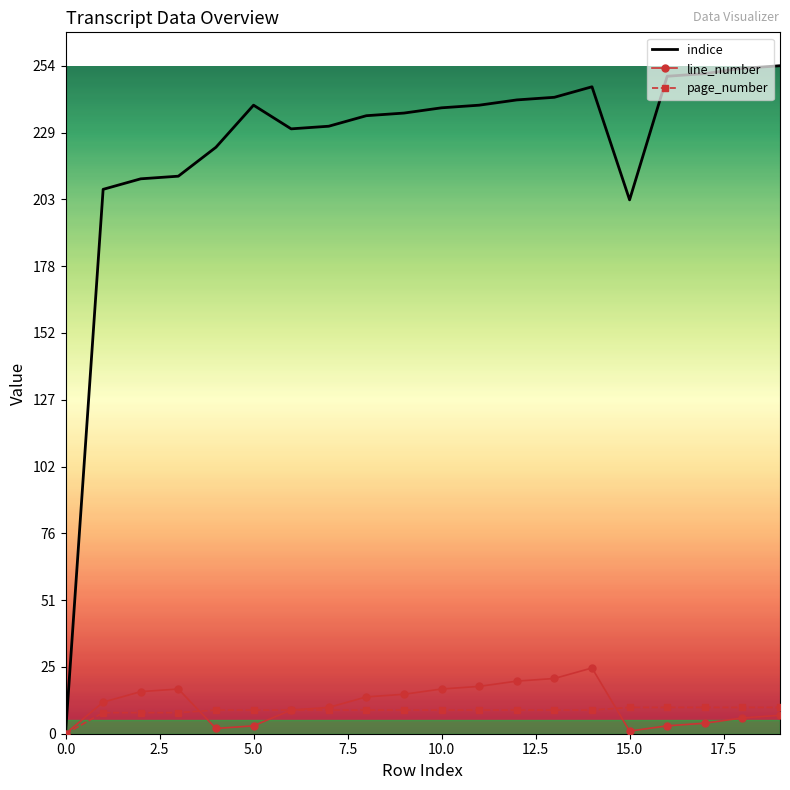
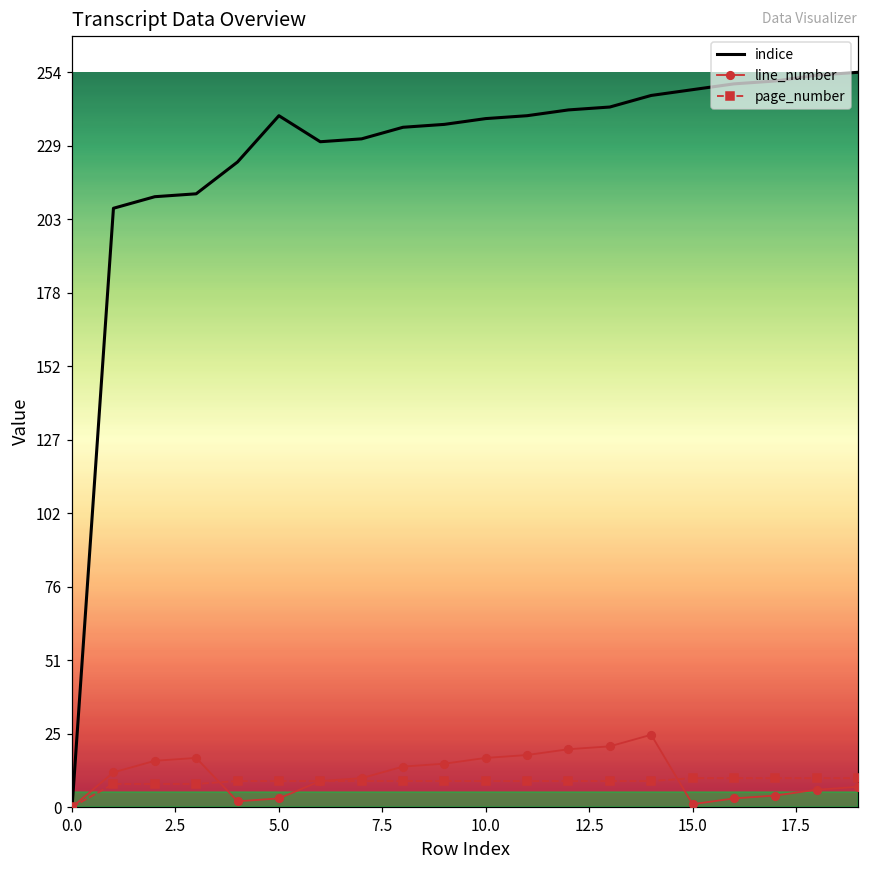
  {
    "indice": {
      "5.0": 239,
      "10.0": 238,
-     "15.0": 203
+     "15.0": 248
    }
  }
